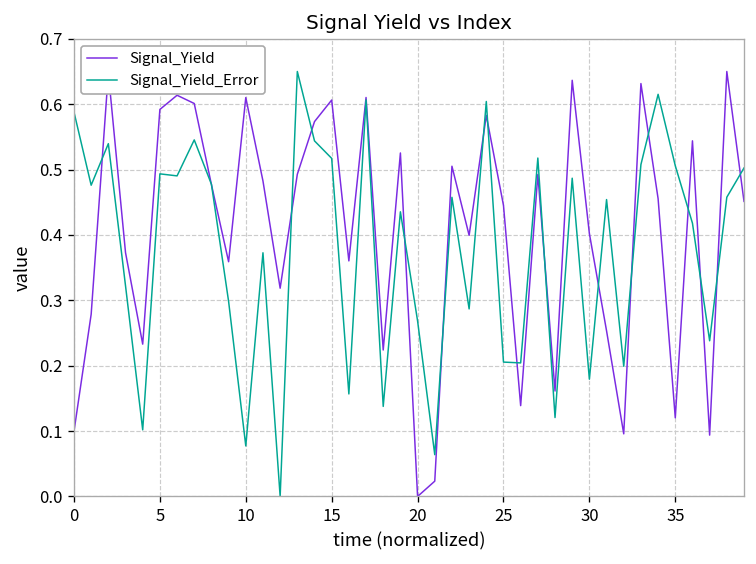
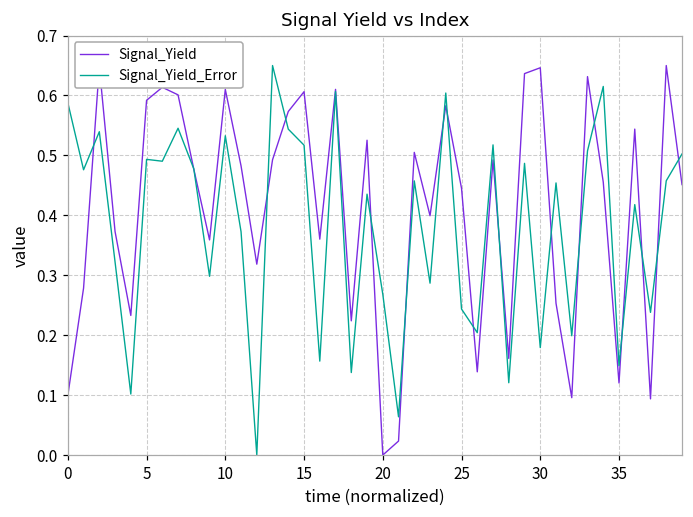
  {
    "Signal_Yield": {
      "0": 0.10,
      "5": 0.59,
      "10": 0.61,
      "15": 0.61,
      "20": 0.00,
      "25": 0.45,
-     "30": 0.40,
+     "30": 0.65,
      "35": 0.12
    },
    "Signal_Yield_Error": {
      "0": 0.59,
      "5": 0.49,
-     "10": 0.08,
+     "10": 0.53,
      "15": 0.52,
      "20": 0.27,
-     "25": 0.21,
+     "25": 0.24,
      "30": 0.18,
-     "35": 0.51
+     "35": 0.15
    }
  }
